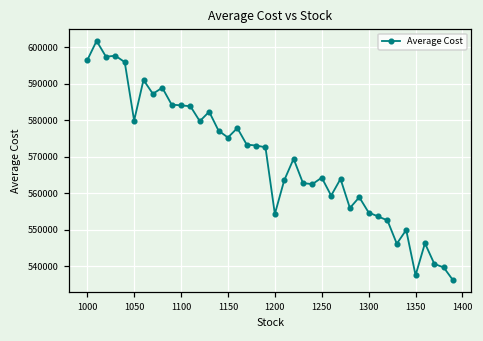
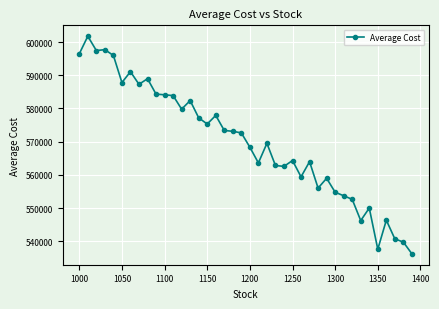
  {
    "1000": 596000,
-   "1050": 580000,
+   "1050": 588000,
    "1100": 584000,
    "1150": 575000,
-   "1200": 554000,
+   "1200": 568000,
    "1250": 564000,
    "1300": 555000,
    "1350": 538000
  }
